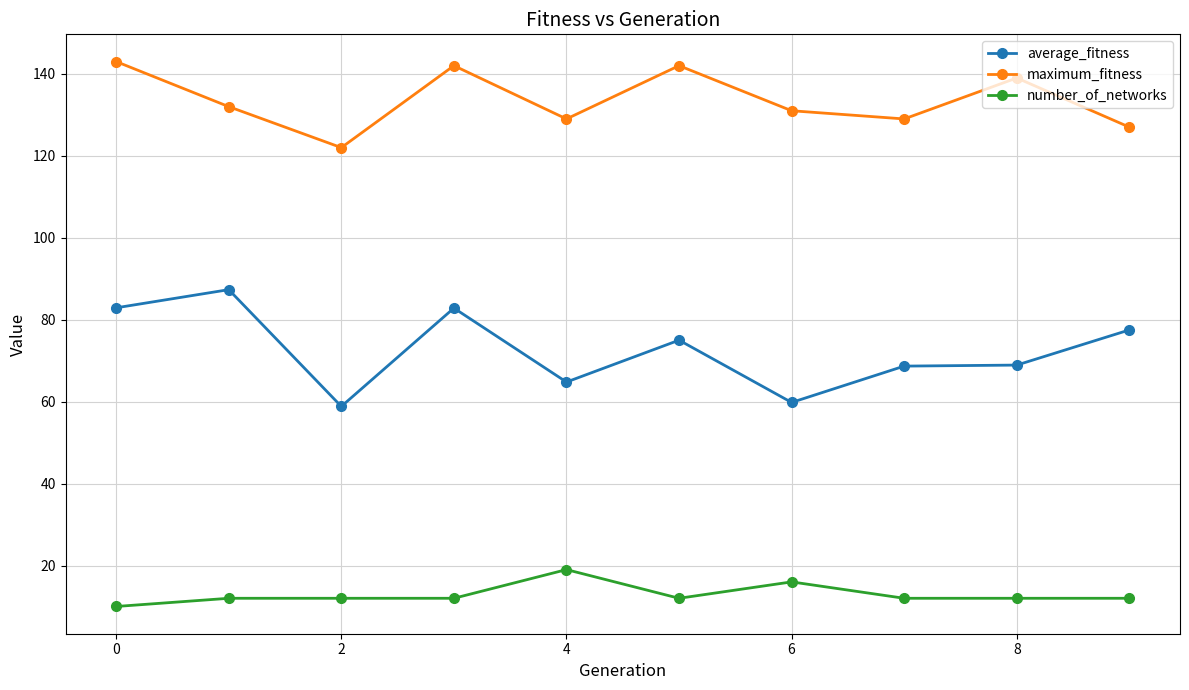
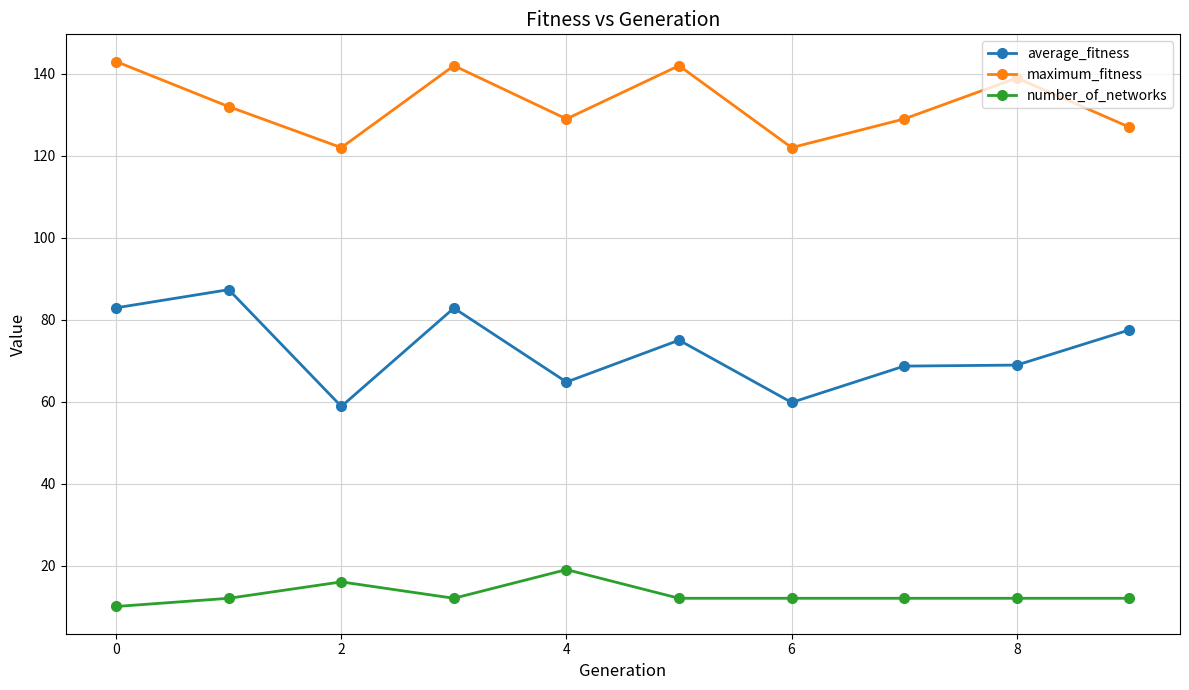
  {
    "average_fitness": {
      "0": 83,
      "2": 59,
      "4": 65,
      "6": 60,
      "8": 69
    },
    "maximum_fitness": {
      "0": 143,
      "2": 122,
      "4": 129,
-     "6": 131
+     "6": 122
    },
    "number_of_networks": {
      "0": 10,
-     "2": 12,
+     "2": 16,
      "4": 19,
-     "6": 16,
+     "6": 12,
      "8": 12
    }
  }
